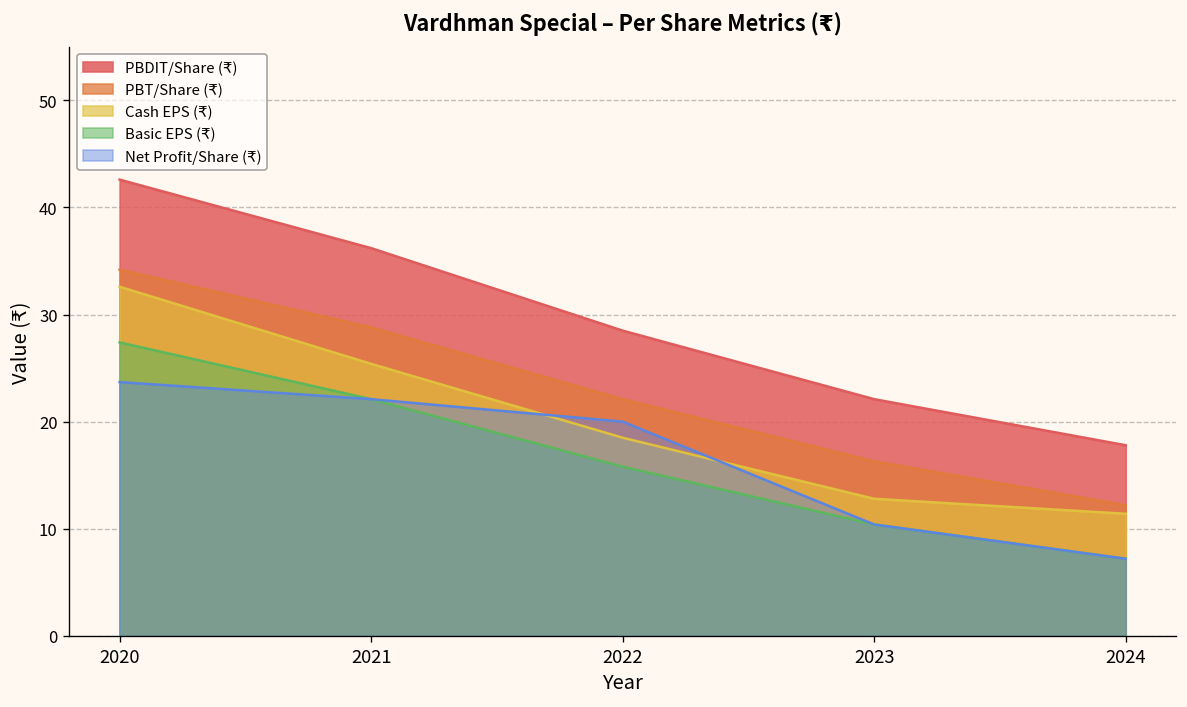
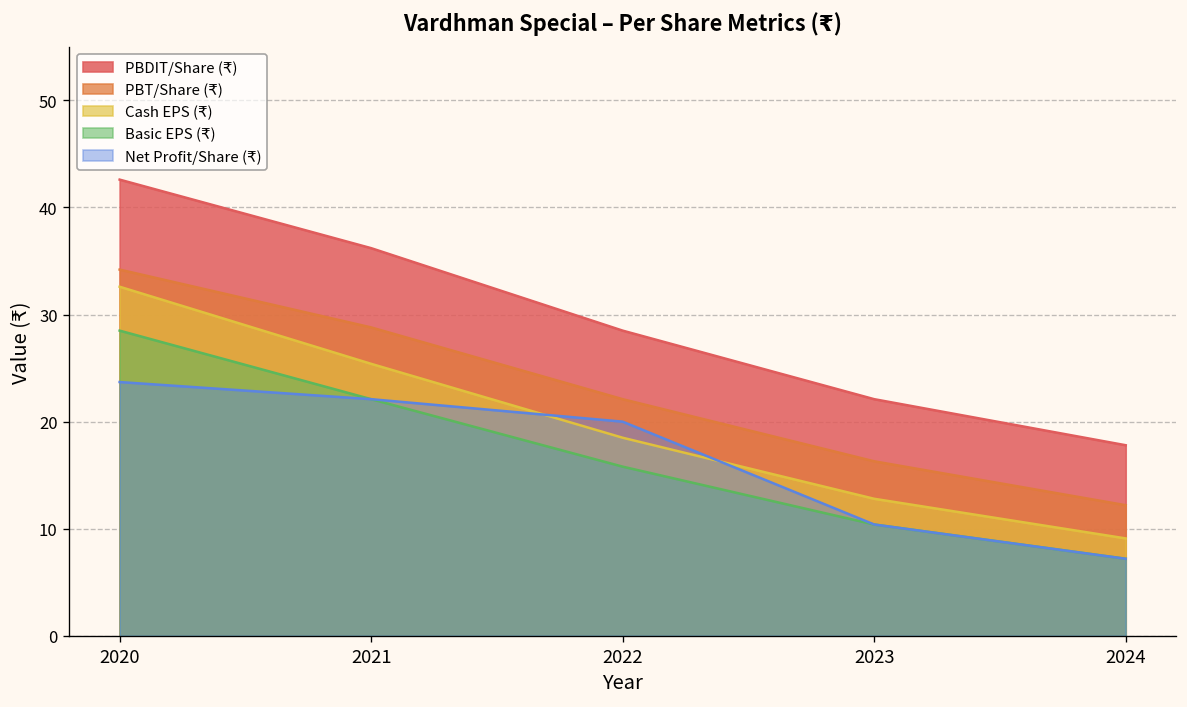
  {
    "Cash EPS (₹)": {
      "2020": 33,
      "2021": 25,
      "2022": 19,
      "2023": 13,
-     "2024": 11
+     "2024": 9
    },
    "Basic EPS (₹)": {
-     "2020": 27,
+     "2020": 29,
      "2022": 16
    },
    "Net Profit/Share (₹)": {
      "2020": 24,
      "2022": 20
    }
  }
